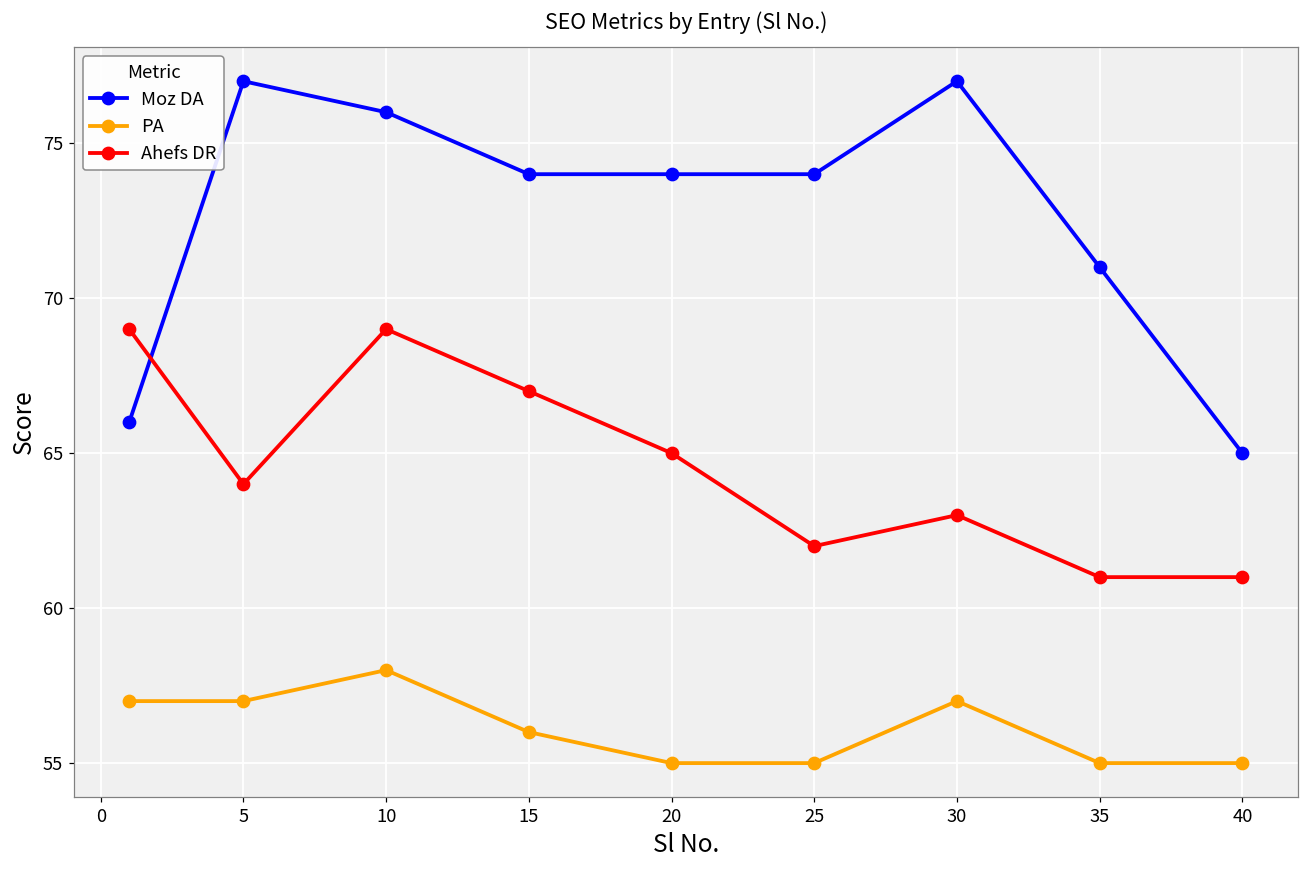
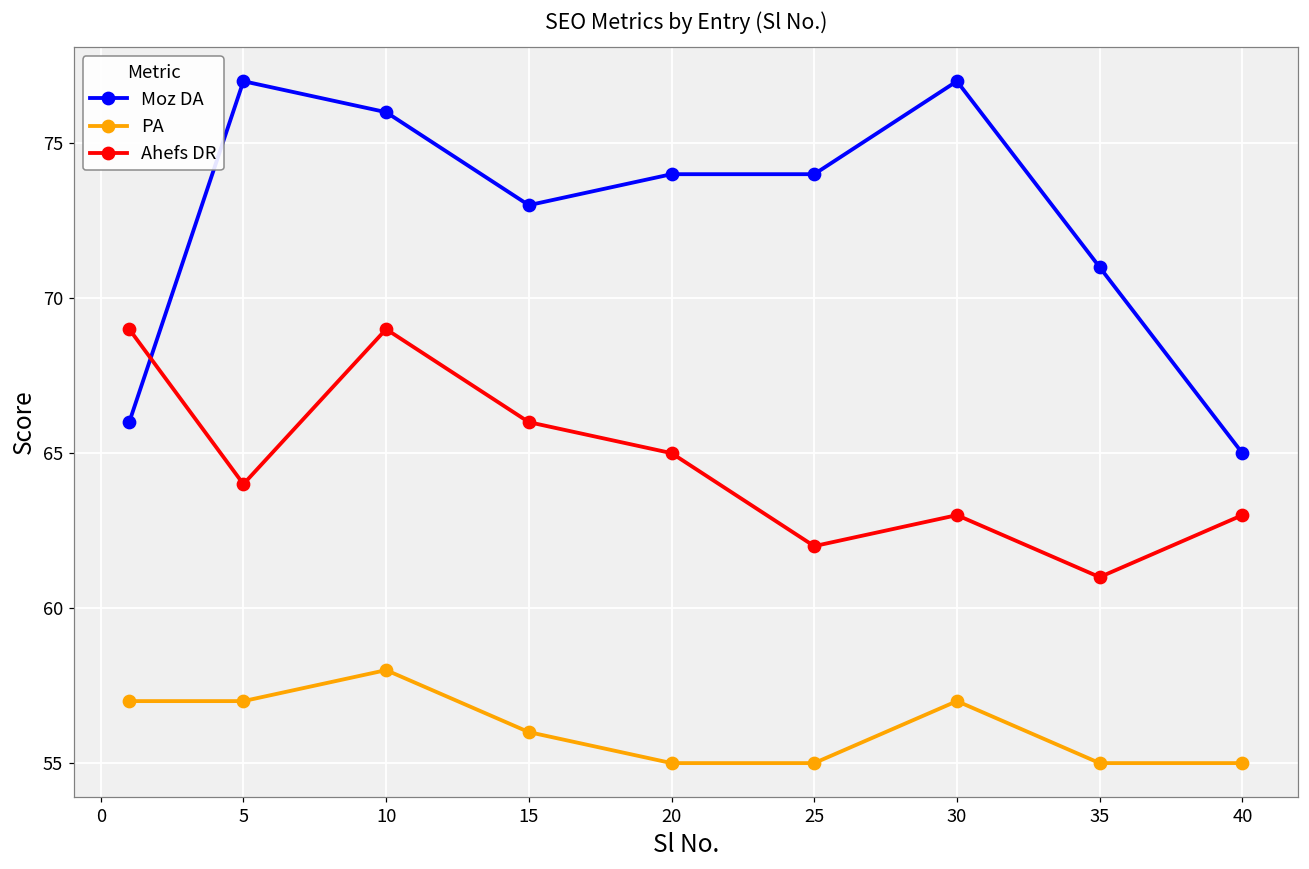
  {
    "Moz DA": {
      "5": 77,
      "10": 76,
-     "15": 74,
+     "15": 73,
      "20": 74,
      "25": 74,
      "30": 77,
      "35": 71,
      "40": 65
    },
    "PA": {
      "5": 57,
      "10": 58,
      "15": 56,
      "20": 55,
      "25": 55,
      "30": 57,
      "35": 55,
      "40": 55
    },
    "Ahefs DR": {
      "5": 64,
      "10": 69,
-     "15": 67,
+     "15": 66,
      "20": 65,
      "25": 62,
      "30": 63,
      "35": 61,
-     "40": 61
+     "40": 63
    }
  }
